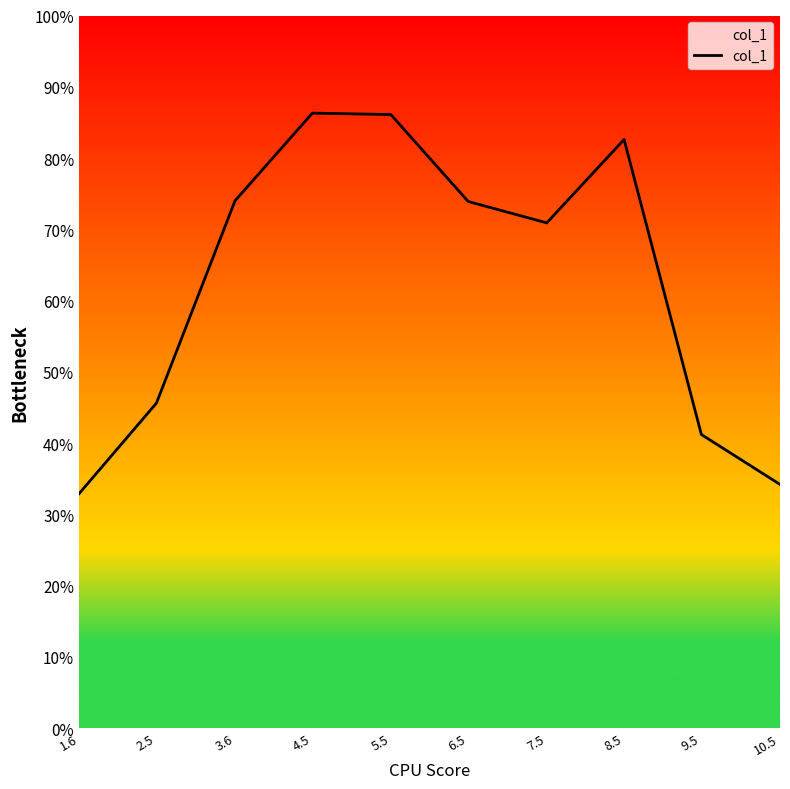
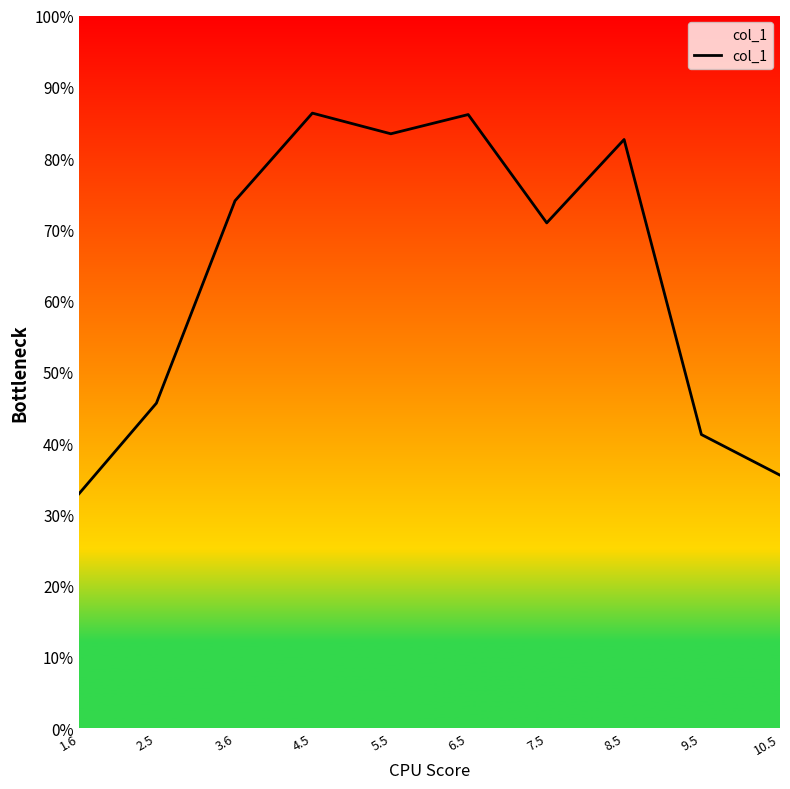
  {
    "1.6": "33%",
    "2.5": "46%",
    "3.6": "74%",
    "4.5": "86%",
-   "5.5": "86%",
-   "6.5": "74%",
+   "5.5": "83%",
+   "6.5": "86%",
    "7.5": "71%",
    "8.5": "83%",
    "9.5": "41%",
-   "10.5": "34%"
+   "10.5": "36%"
  }
